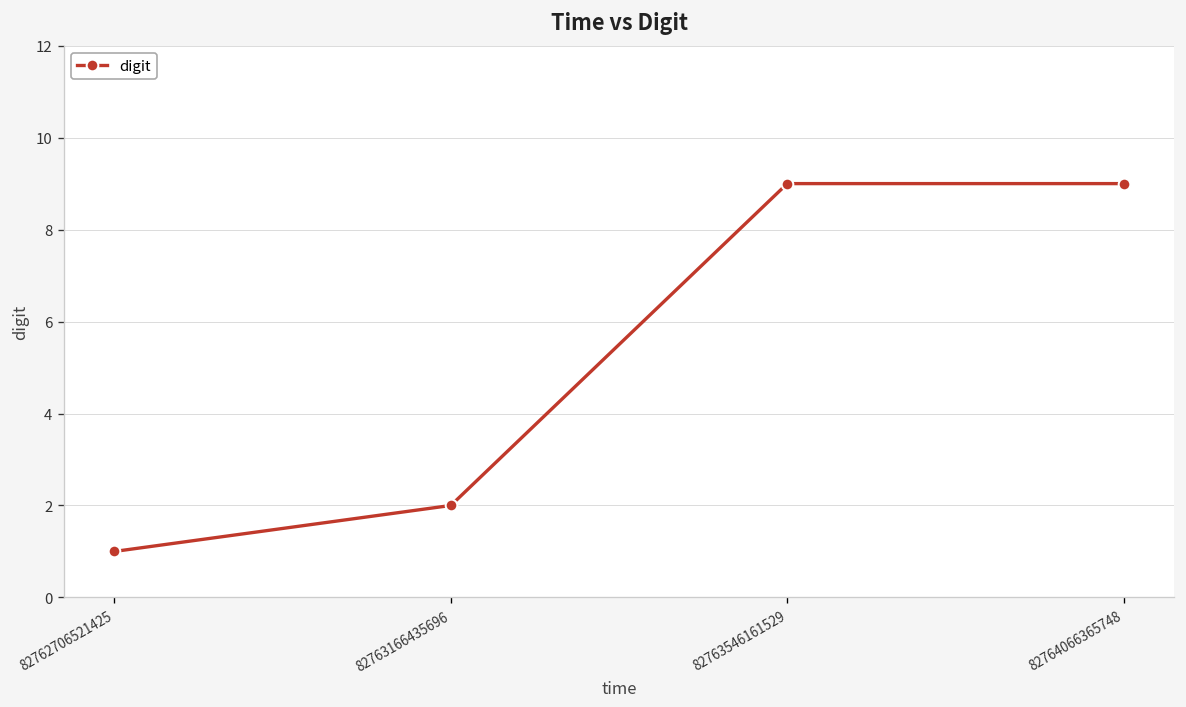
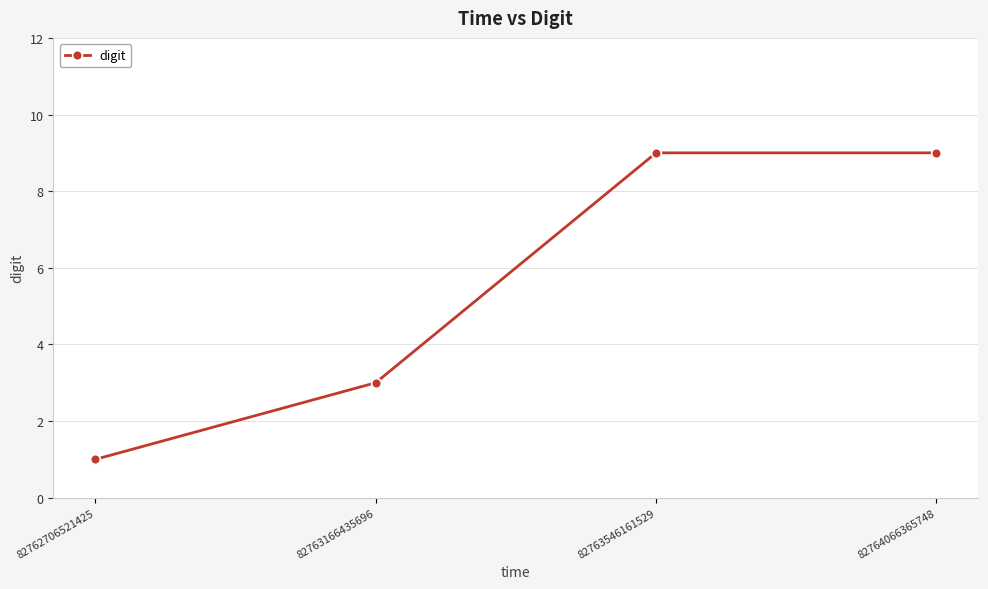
  {
    "82762706521425": 1,
-   "82763166435696": 2,
+   "82763166435696": 3,
    "82763546161529": 9,
    "82764066365748": 9
  }
